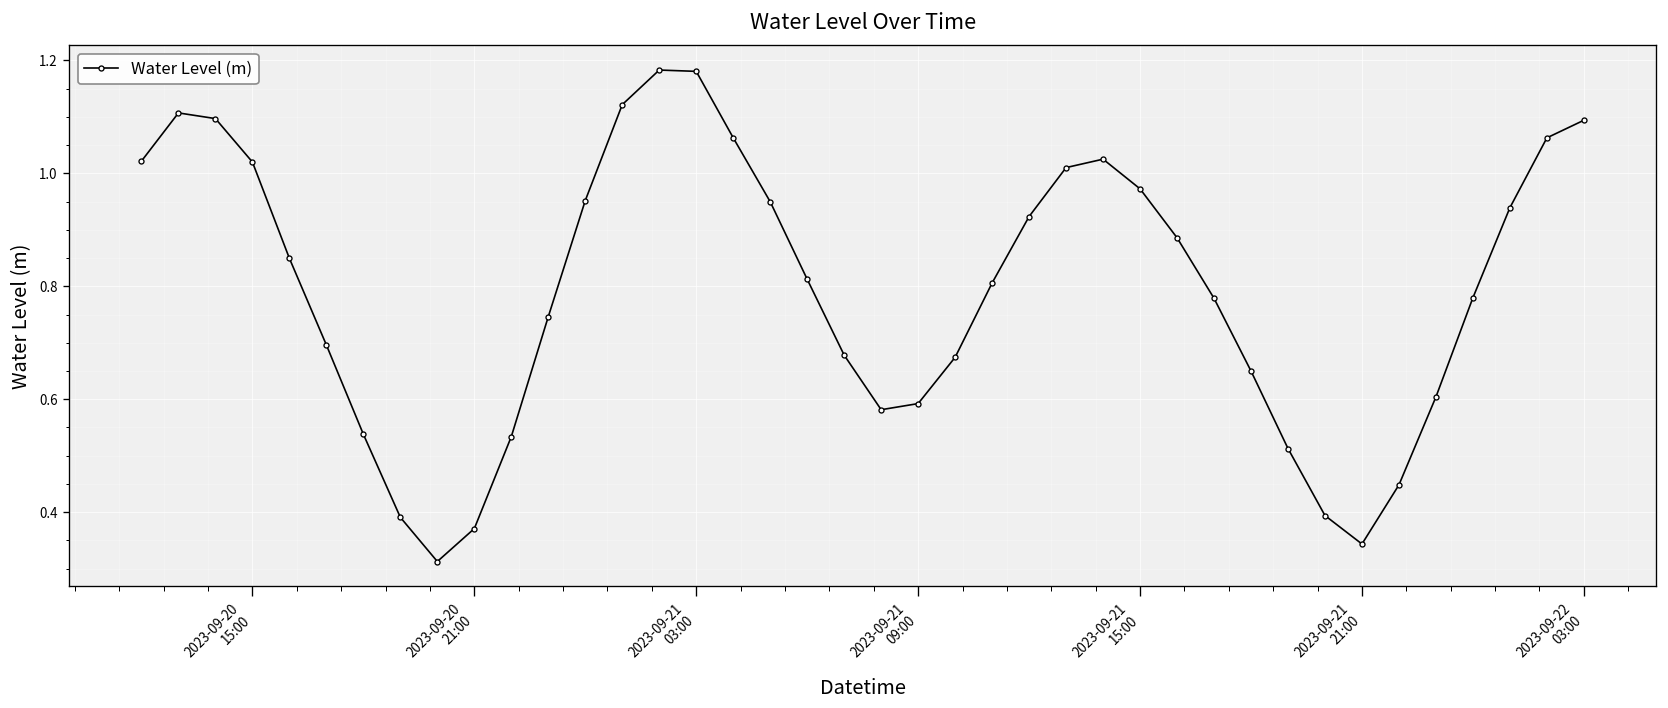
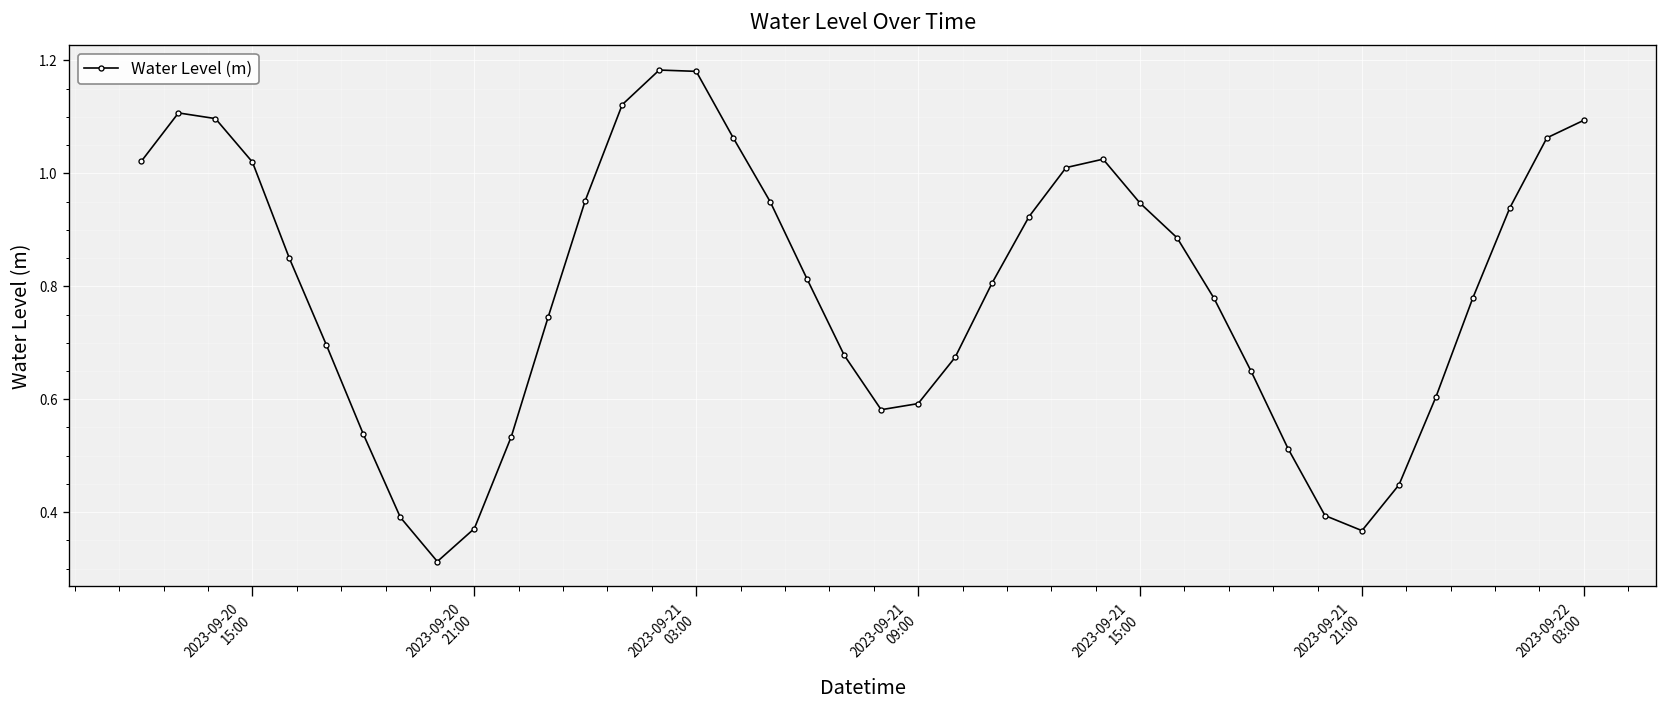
  {
    "2023-09-20 15:00": 1.02,
    "2023-09-20 21:00": 0.37,
    "2023-09-21 03:00": 1.18,
    "2023-09-21 09:00": 0.59,
-   "2023-09-21 15:00": 0.97,
-   "2023-09-21 21:00": 0.34,
+   "2023-09-21 15:00": 0.95,
+   "2023-09-21 21:00": 0.37,
    "2023-09-22 03:00": 1.09
  }
